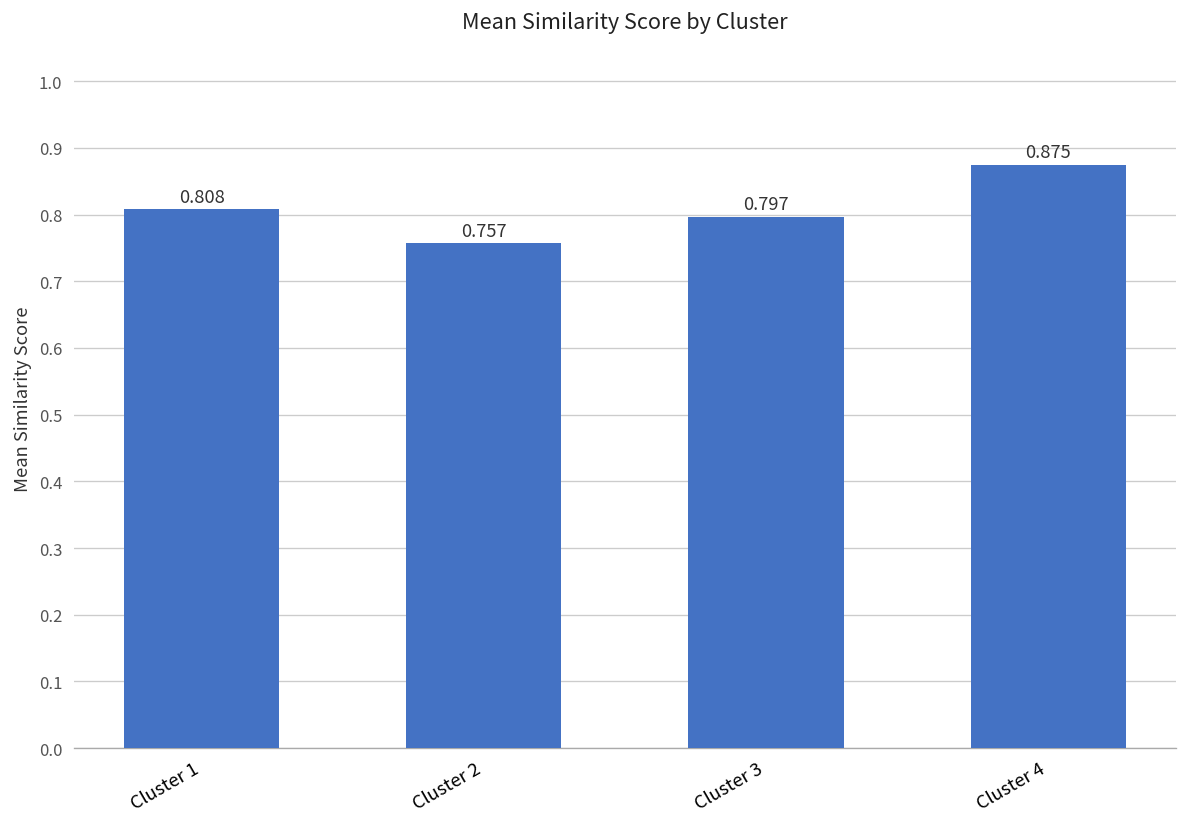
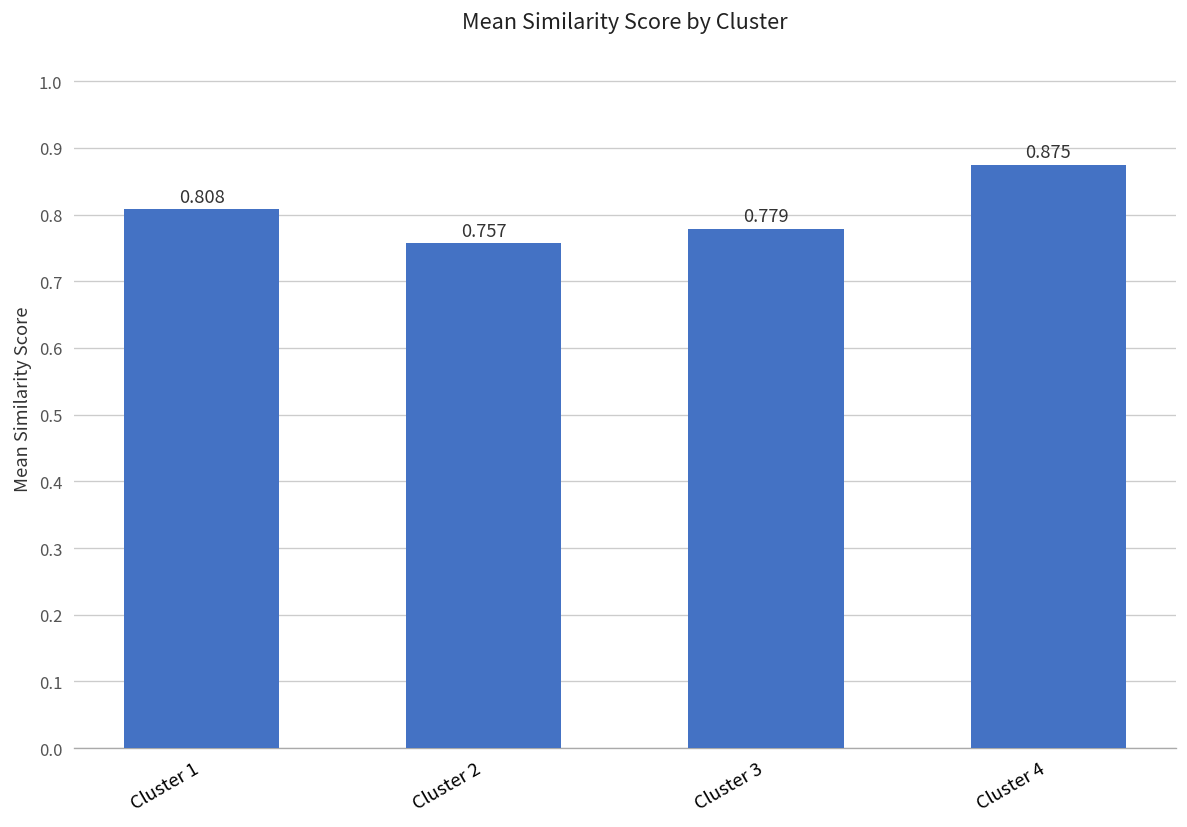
  {
    "Cluster 1": 0.808,
    "Cluster 2": 0.757,
-   "Cluster 3": 0.797,
+   "Cluster 3": 0.779,
    "Cluster 4": 0.875
  }
